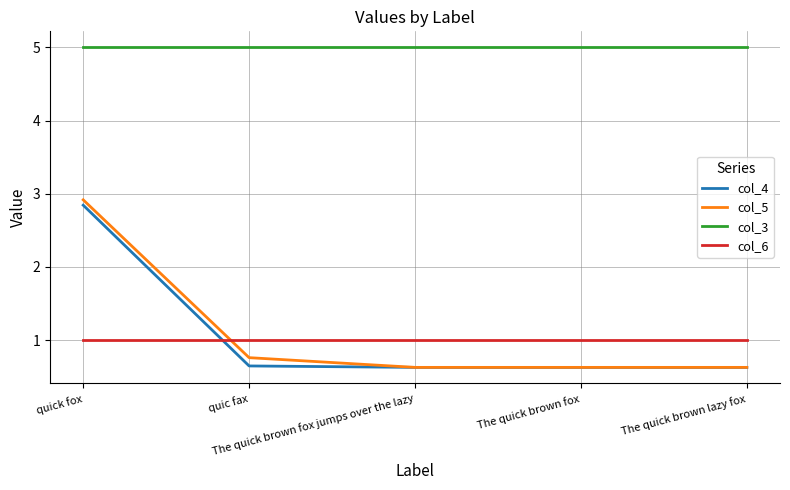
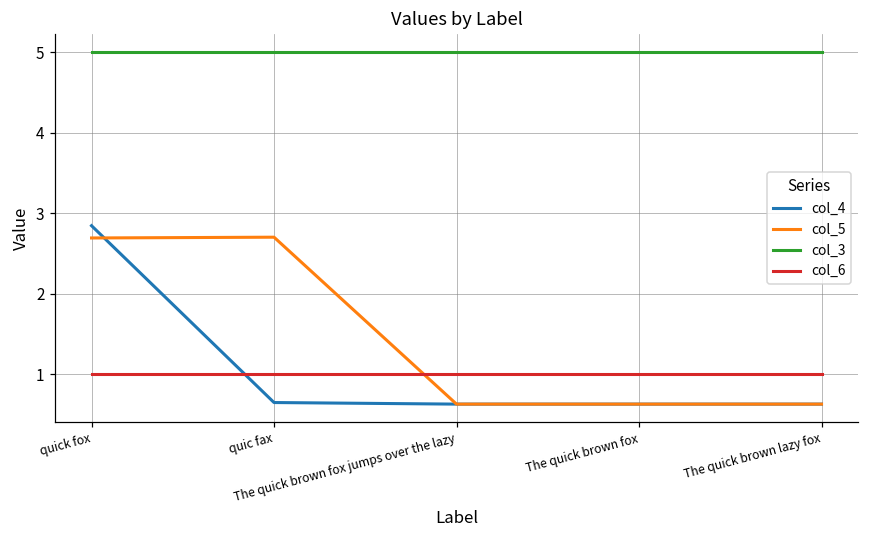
  {
    "col_4": {
      "quick fox": 2.8,
      "quic fax": 0.6
    },
    "col_5": {
-     "quick fox": 2.9,
-     "quic fax": 0.8
+     "quick fox": 2.7,
+     "quic fax": 2.7
    },
    "col_3": {
      "quick fox": 5.0,
      "quic fax": 5.0,
      "The quick brown fox jumps over the lazy": 5.0,
      "The quick brown fox": 5.0,
      "The quick brown lazy fox": 5.0
    },
    "col_6": {
      "quick fox": 1.0,
      "quic fax": 1.0,
      "The quick brown fox jumps over the lazy": 1.0,
      "The quick brown fox": 1.0,
      "The quick brown lazy fox": 1.0
    }
  }
